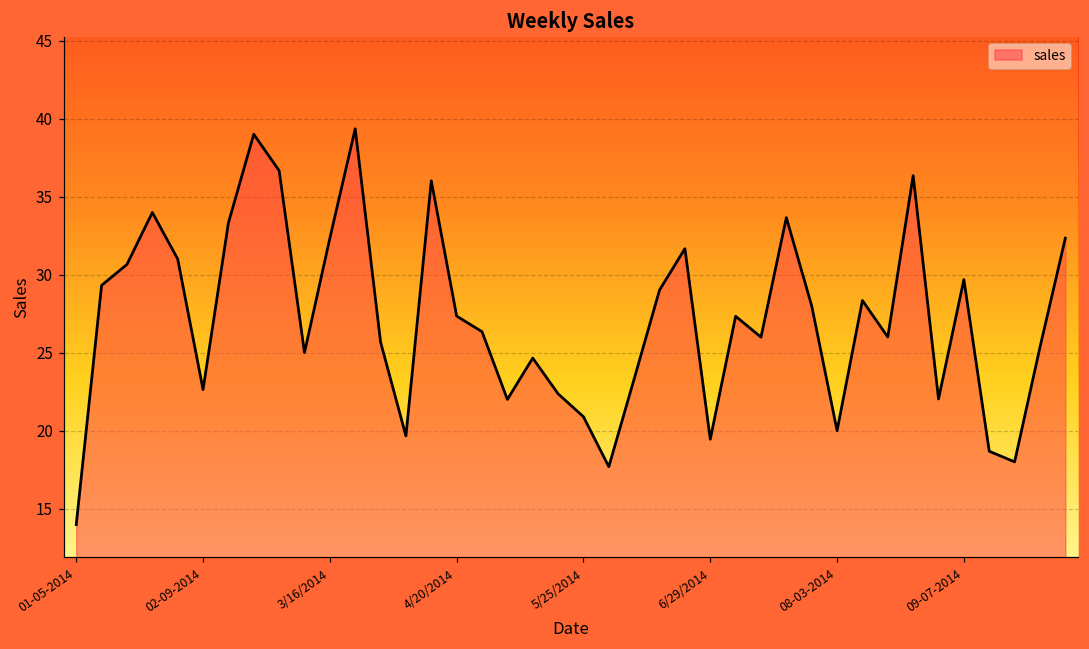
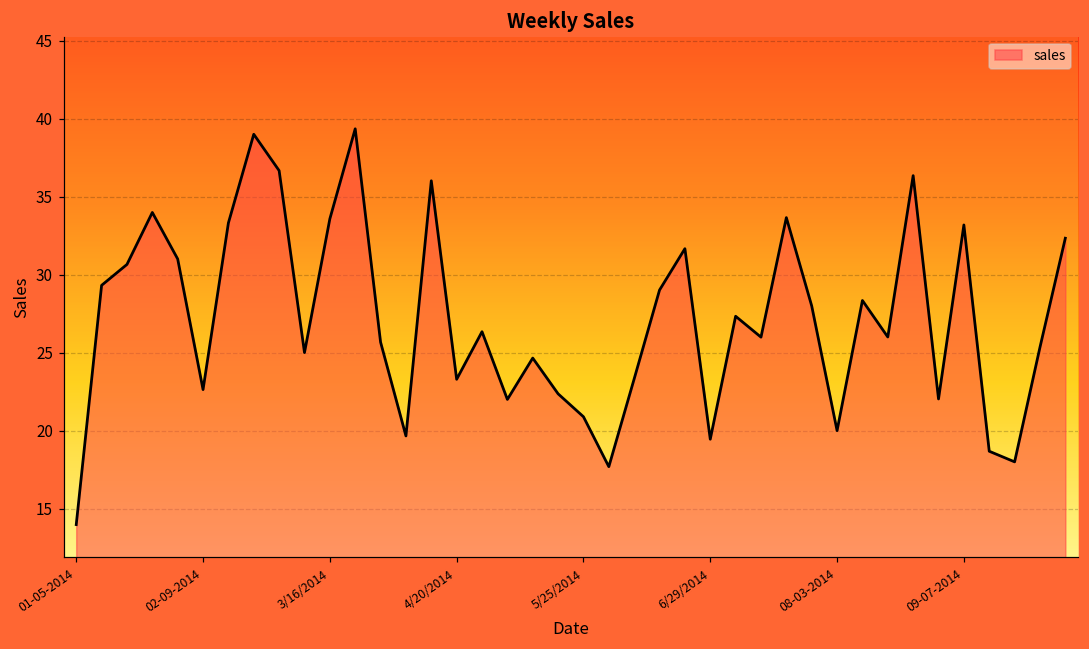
  {
    "01-05-2014": 14.0,
    "02-09-2014": 22.7,
-   "3/16/2014": 32.4,
-   "4/20/2014": 27.4,
+   "3/16/2014": 33.6,
+   "4/20/2014": 23.3,
    "5/25/2014": 20.9,
    "6/29/2014": 19.5,
    "08-03-2014": 20.0,
-   "09-07-2014": 29.7
+   "09-07-2014": 33.2
  }
